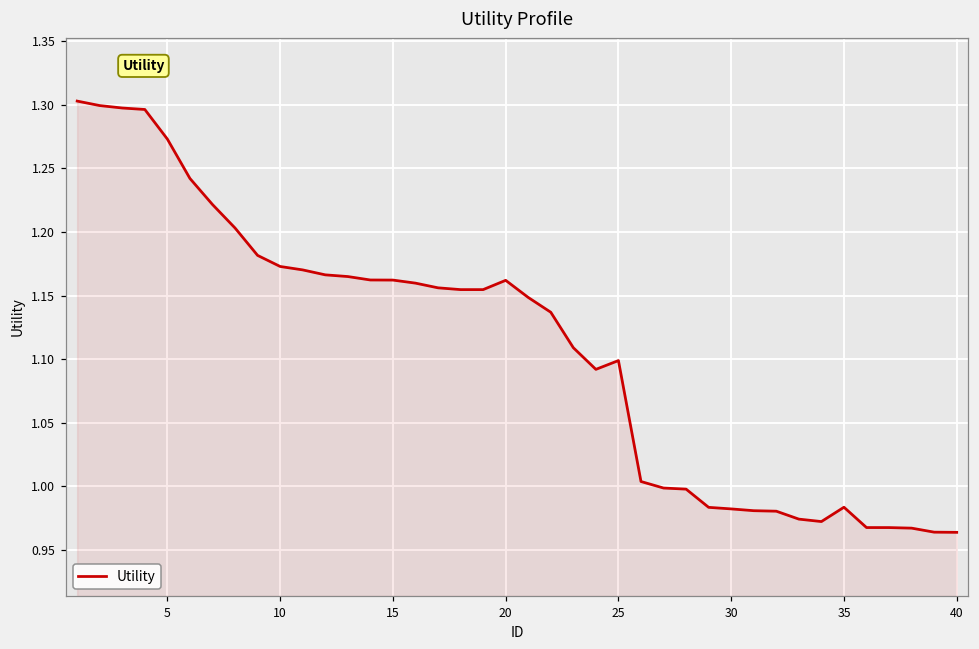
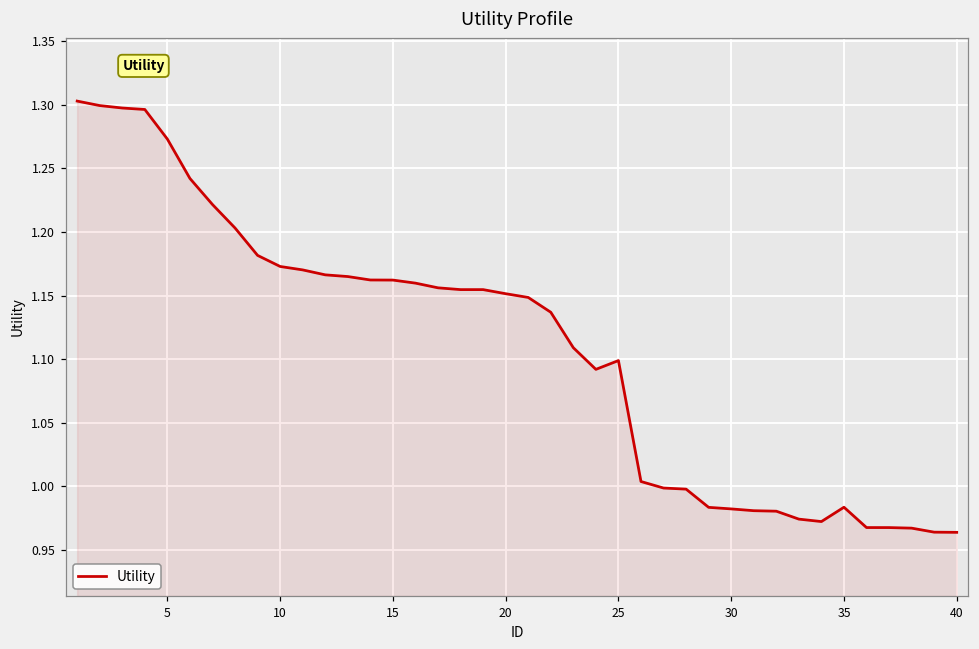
  {
    "5": 1.273,
    "10": 1.173,
    "15": 1.162,
-   "20": 1.162,
+   "20": 1.151,
    "25": 1.099,
    "30": 0.982,
    "35": 0.984,
    "40": 0.964
  }
